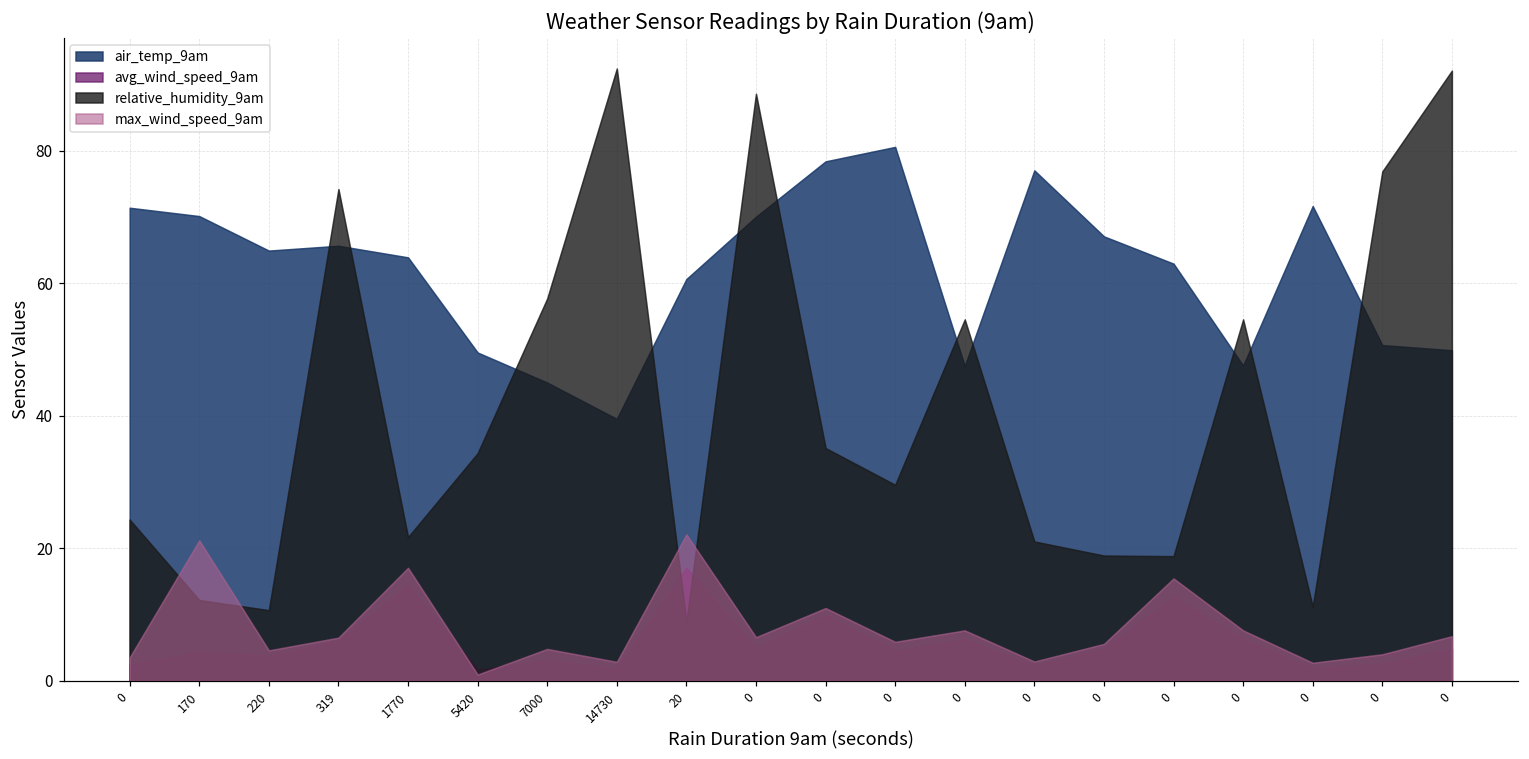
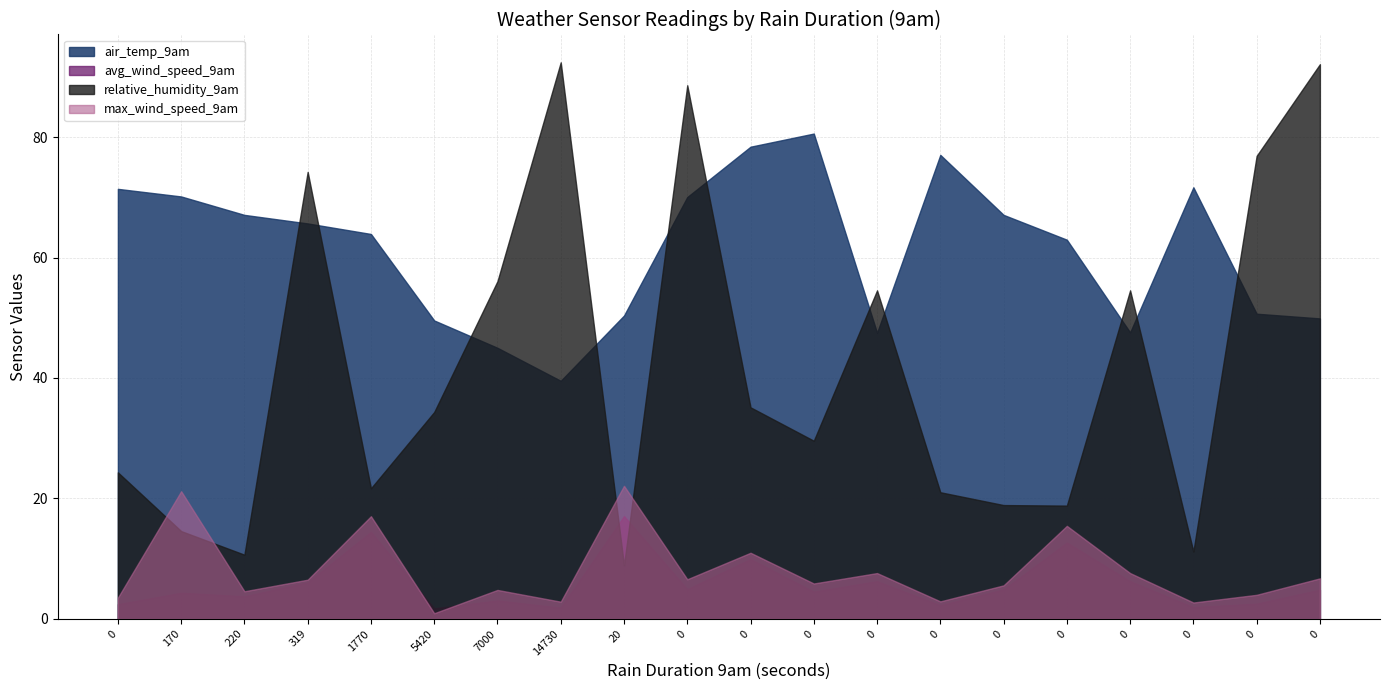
  {
    "air_temp_9am": {
      "170": 70,
-     "220": 65,
+     "220": 67,
      "319": 66,
      "1770": 64,
      "5420": 50,
      "7000": 45,
      "14730": 40,
-     "20": 61
+     "20": 50
    },
    "avg_wind_speed_9am": {
      "170": 4,
      "220": 4,
      "319": 6,
      "1770": 14,
      "5420": 2,
      "7000": 3,
      "14730": 2,
      "20": 17
    },
    "relative_humidity_9am": {
-     "170": 12,
+     "170": 15,
      "220": 11,
      "319": 74,
      "1770": 22,
      "5420": 34,
-     "7000": 58,
+     "7000": 56,
      "14730": 92,
      "20": 9
    },
    "max_wind_speed_9am": {
      "170": 21,
      "220": 5,
      "319": 7,
      "1770": 17,
      "5420": 1,
      "7000": 5,
      "14730": 3,
      "20": 22
    }
  }
